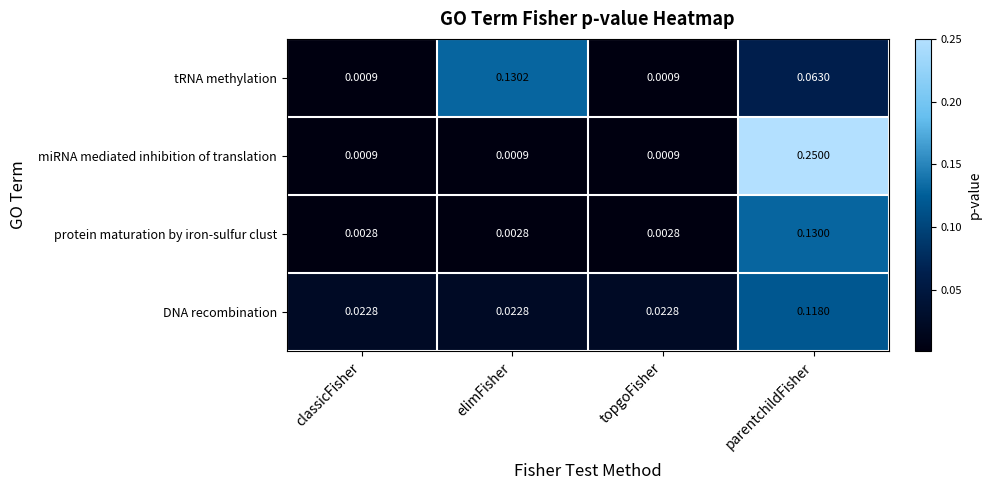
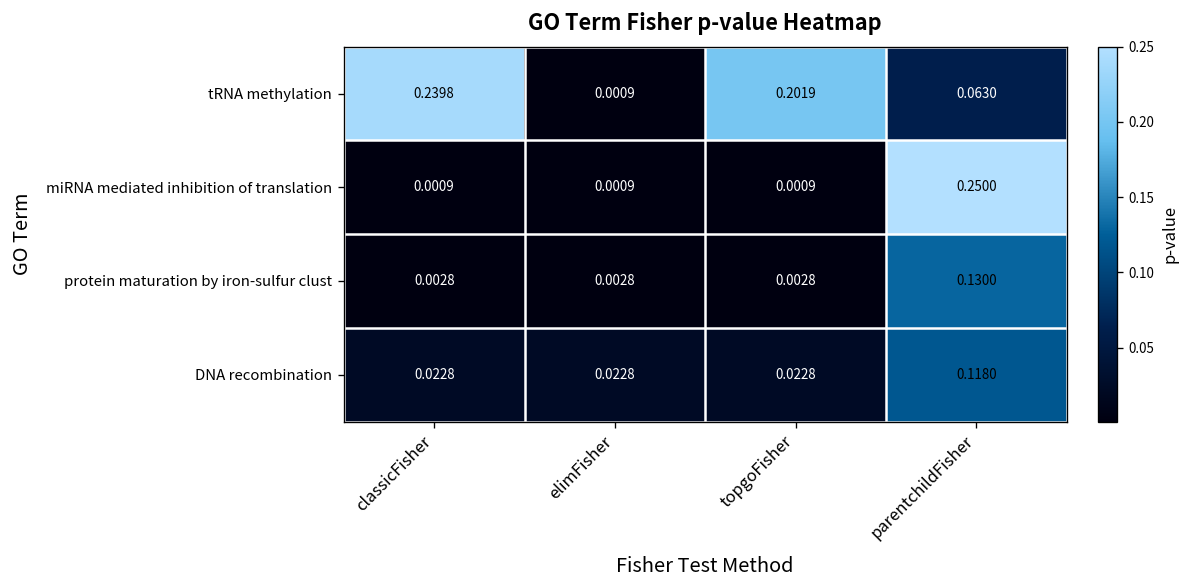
  {
    "tRNA methylation": {
-     "classicFisher": 0.0009,
-     "elimFisher": 0.1302,
-     "topgoFisher": 0.0009,
+     "classicFisher": 0.2398,
+     "elimFisher": 0.0009,
+     "topgoFisher": 0.2019,
      "parentchildFisher": 0.0630
    },
    "miRNA mediated inhibition of translation": {
      "classicFisher": 0.0009,
      "elimFisher": 0.0009,
      "topgoFisher": 0.0009,
      "parentchildFisher": 0.2500
    },
    "protein maturation by iron-sulfur clust": {
      "classicFisher": 0.0028,
      "elimFisher": 0.0028,
      "topgoFisher": 0.0028,
      "parentchildFisher": 0.1300
    },
    "DNA recombination": {
      "classicFisher": 0.0228,
      "elimFisher": 0.0228,
      "topgoFisher": 0.0228,
      "parentchildFisher": 0.1180
    }
  }
